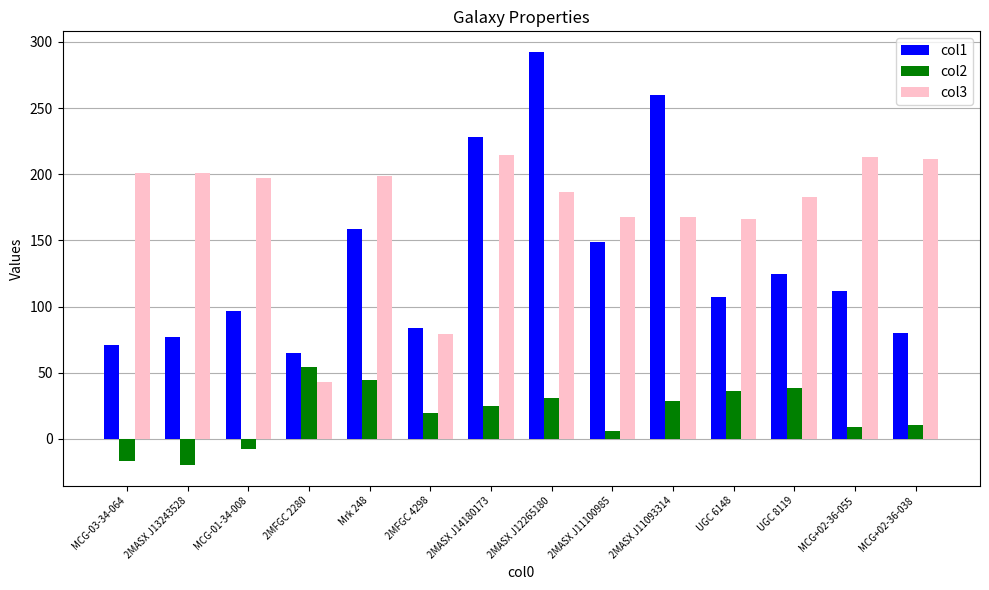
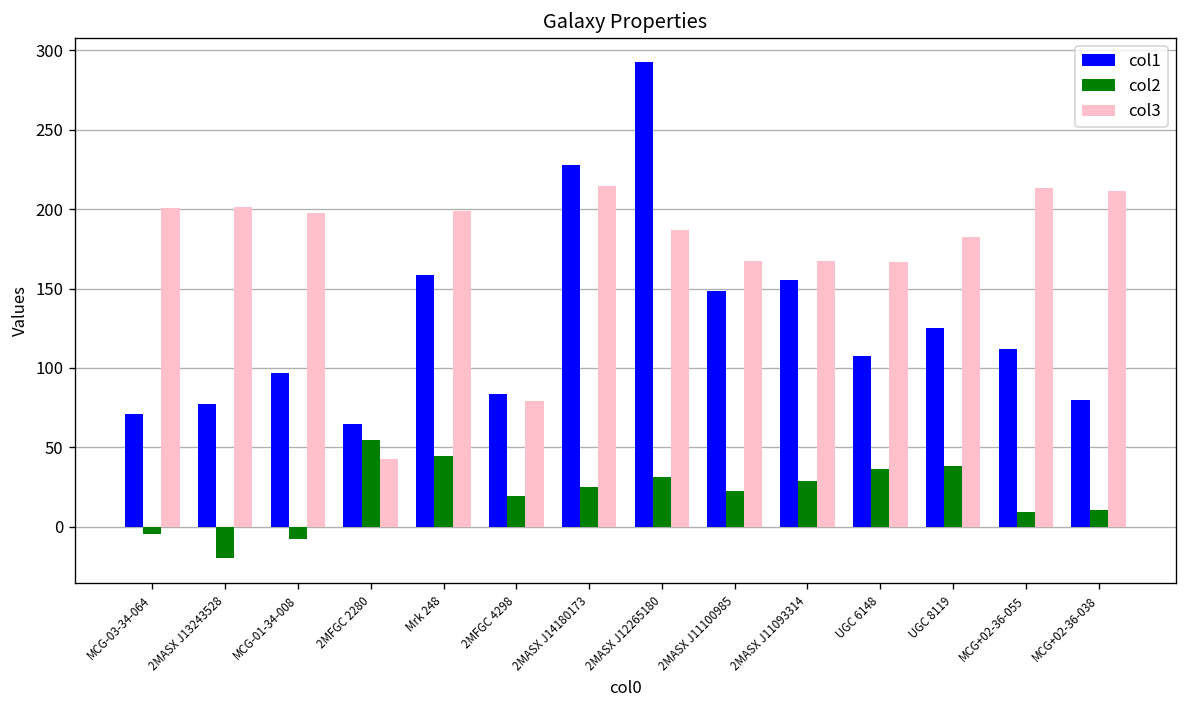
  {
    "col1": {
      "MCG-03-34-064": 71,
      "2MASX J13243528": 77,
      "MCG-01-34-008": 97,
      "2MFGC 2280": 65,
      "Mrk 248": 159,
      "2MFGC 4298": 84,
      "2MASX J14180173": 228,
      "2MASX J12265180": 292,
      "2MASX J11100985": 149,
-     "2MASX J11093314": 260,
+     "2MASX J11093314": 156,
      "UGC 6148": 107,
      "UGC 8119": 125,
      "MCG+02-36-055": 112,
      "MCG+02-36-038": 80
    },
    "col2": {
-     "MCG-03-34-064": -17,
+     "MCG-03-34-064": -5,
      "2MASX J13243528": -20,
      "MCG-01-34-008": -7,
      "2MFGC 2280": 55,
      "Mrk 248": 44,
      "2MFGC 4298": 19,
      "2MASX J14180173": 25,
      "2MASX J12265180": 31,
-     "2MASX J11100985": 6,
+     "2MASX J11100985": 22,
      "2MASX J11093314": 29,
      "UGC 6148": 36,
      "UGC 8119": 39,
      "MCG+02-36-055": 9,
      "MCG+02-36-038": 10
    },
    "col3": {
      "MCG-03-34-064": 201,
      "2MASX J13243528": 201,
      "MCG-01-34-008": 198,
      "2MFGC 2280": 43,
      "Mrk 248": 199,
      "2MFGC 4298": 79,
      "2MASX J14180173": 215,
      "2MASX J12265180": 187,
      "2MASX J11100985": 168,
      "2MASX J11093314": 167,
      "UGC 6148": 166,
      "UGC 8119": 183,
      "MCG+02-36-055": 213,
      "MCG+02-36-038": 211
    }
  }
